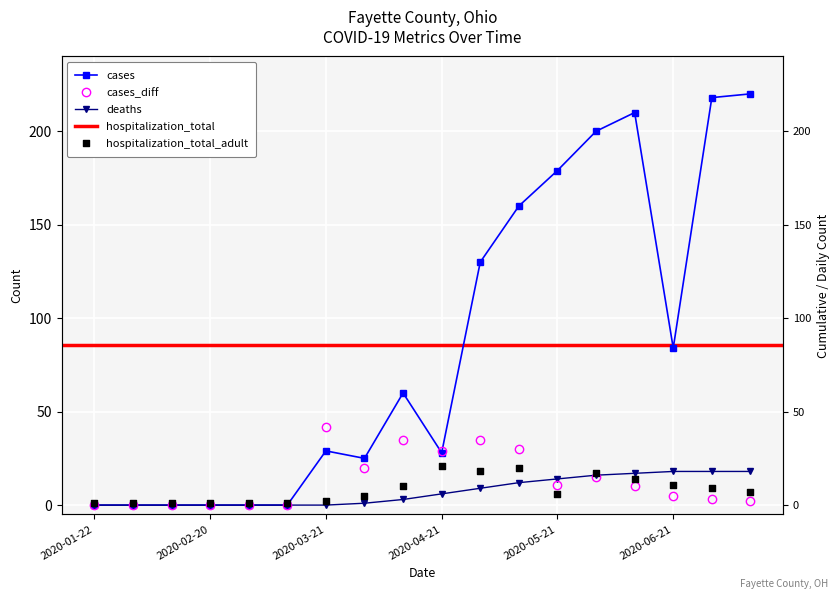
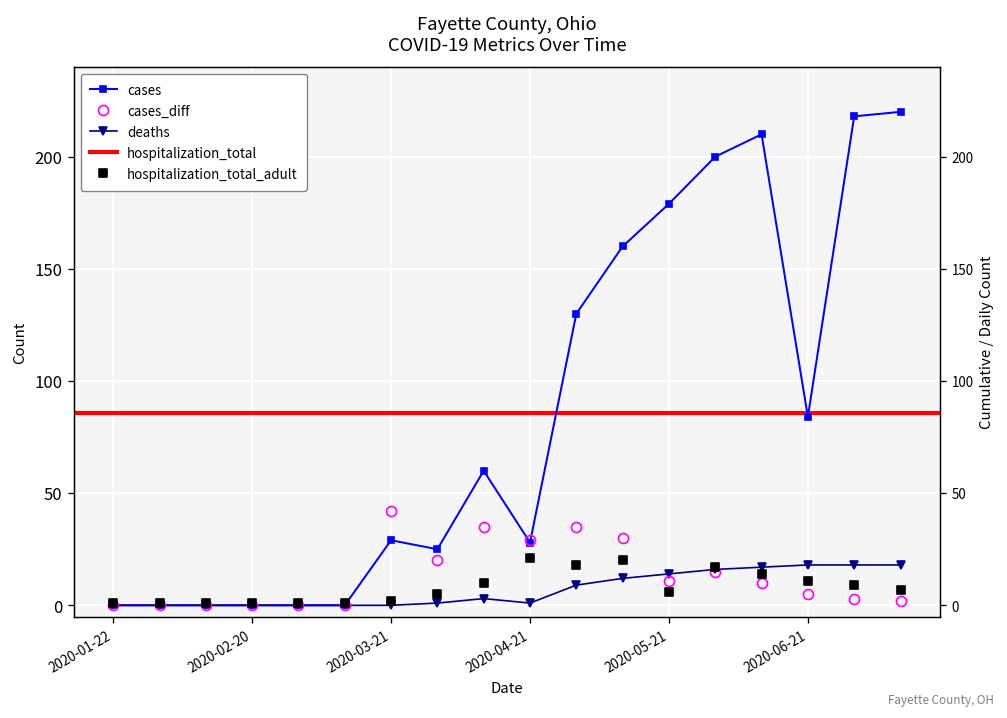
  {
    "cases": {
      "2020-03-21": 29,
      "2020-05-21": 179,
      "2020-06-21": 84
    },
    "cases_diff": {
      "2020-03-21": 42,
      "2020-05-21": 11,
      "2020-06-21": 5
    },
    "deaths": {
      "2020-03-21": 0,
-     "2020-04-21": 6,
+     "2020-04-21": 1,
      "2020-05-21": 14,
      "2020-06-21": 18
    }
  }
